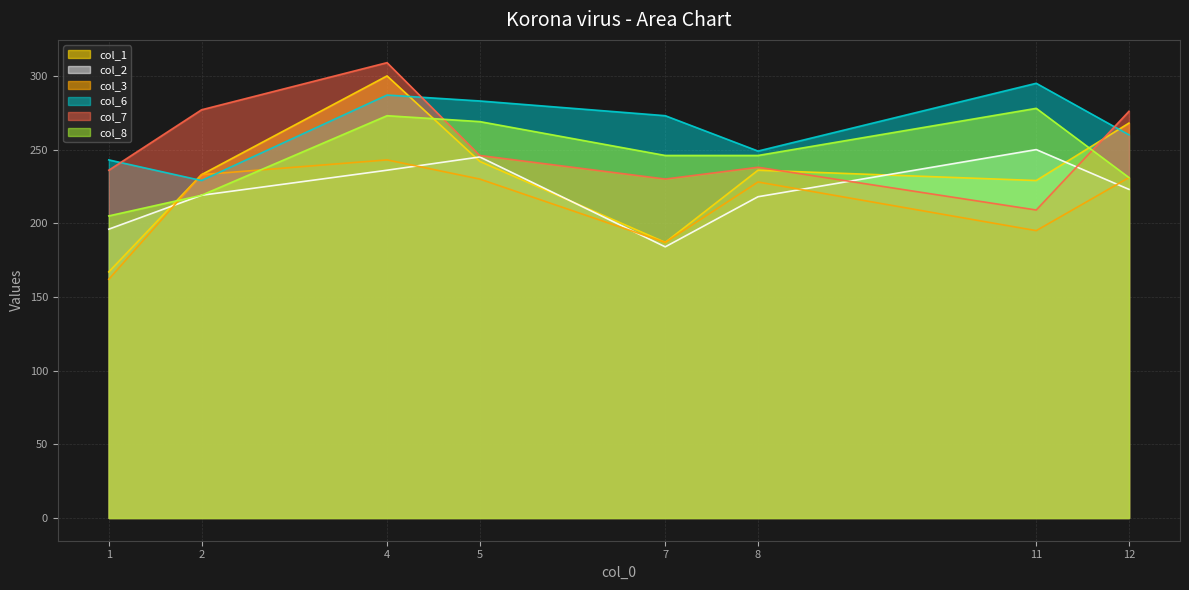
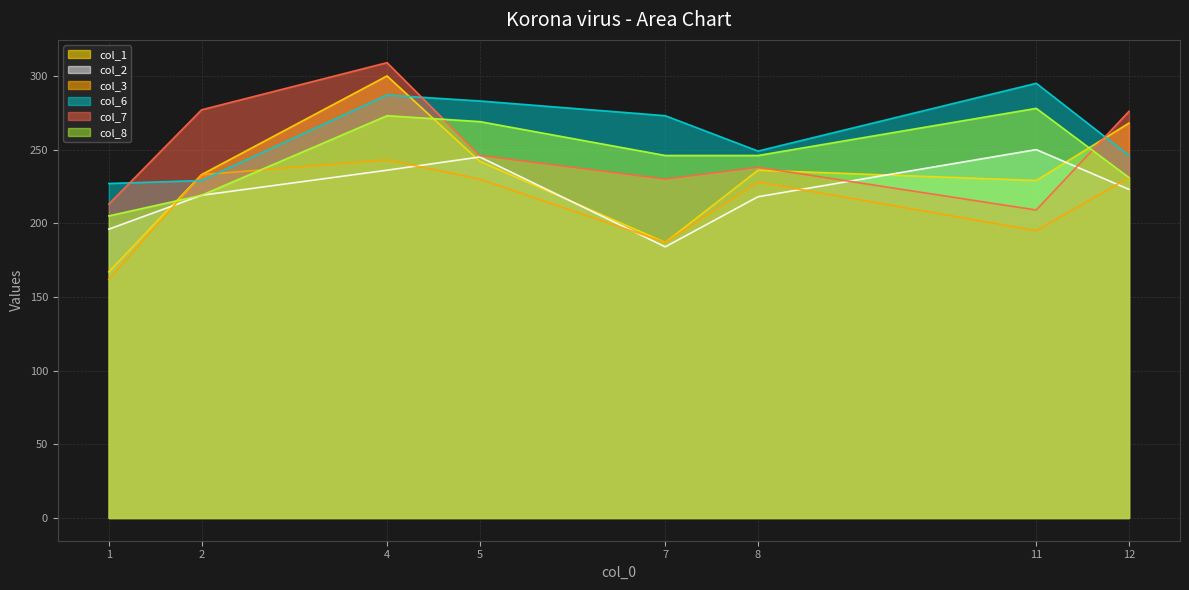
  {
    "col_2": {
      "1": 196,
      "4": 236,
      "7": 184,
      "8": 218,
      "11": 250,
      "12": 223
    },
    "col_6": {
-     "1": 243,
+     "1": 227,
      "2": 229,
      "4": 287,
      "5": 283,
      "7": 273,
      "8": 249,
      "11": 295,
-     "12": 260
+     "12": 246
    },
    "col_7": {
-     "1": 236,
+     "1": 213,
      "2": 277,
      "4": 309,
      "7": 230,
      "8": 238,
      "11": 209,
      "12": 276
    },
    "col_8": {
      "1": 205,
      "4": 273,
      "5": 269,
      "7": 246,
      "8": 246,
      "11": 278
    }
  }
